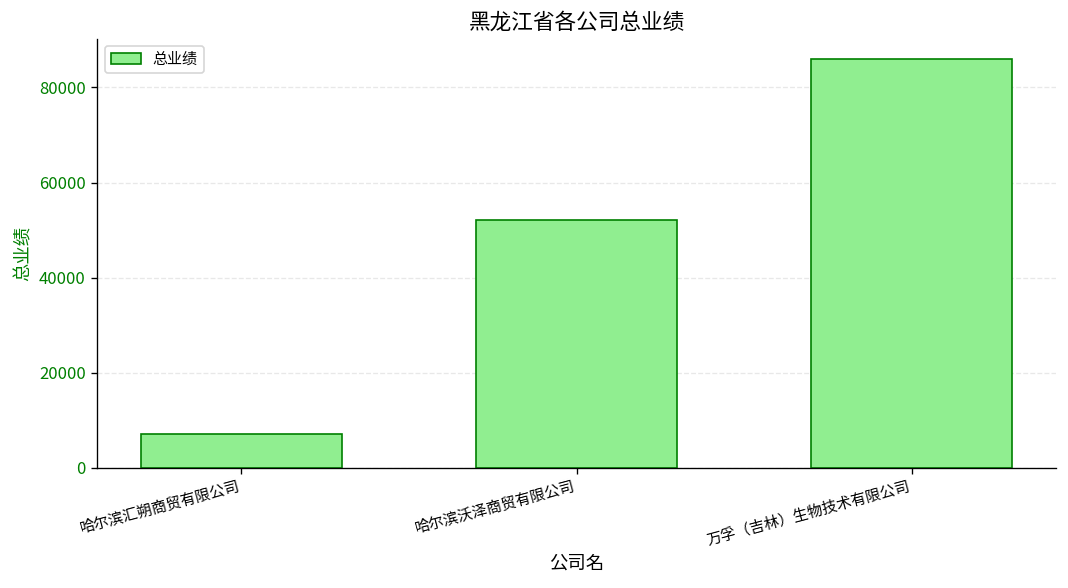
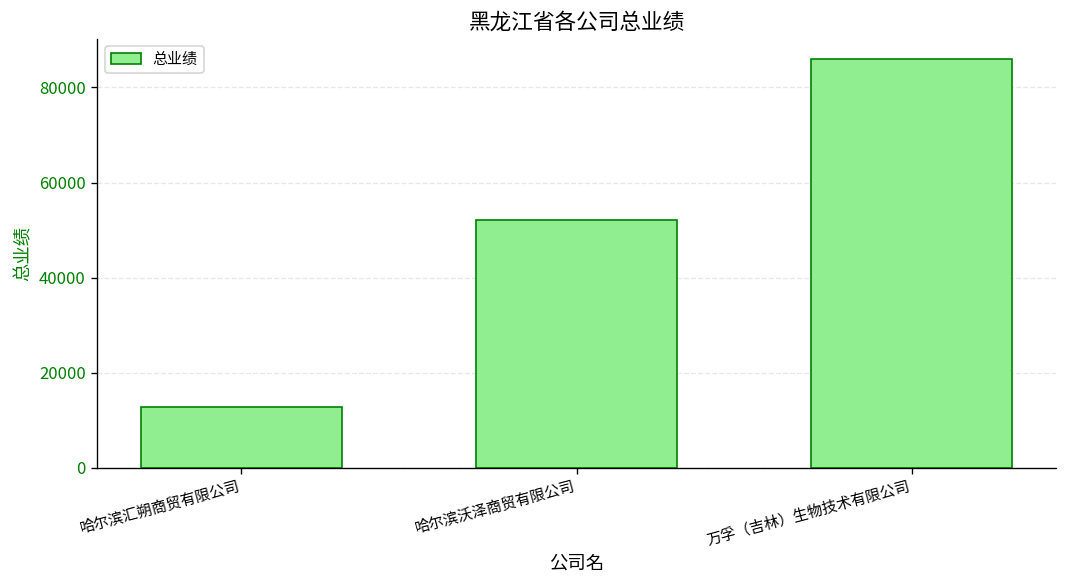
  {
-   "哈尔滨汇朔商贸有限公司": 7000,
+   "哈尔滨汇朔商贸有限公司": 13000,
    "哈尔滨沃泽商贸有限公司": 52000,
    "万孚（吉林）生物技术有限公司": 86000
  }
